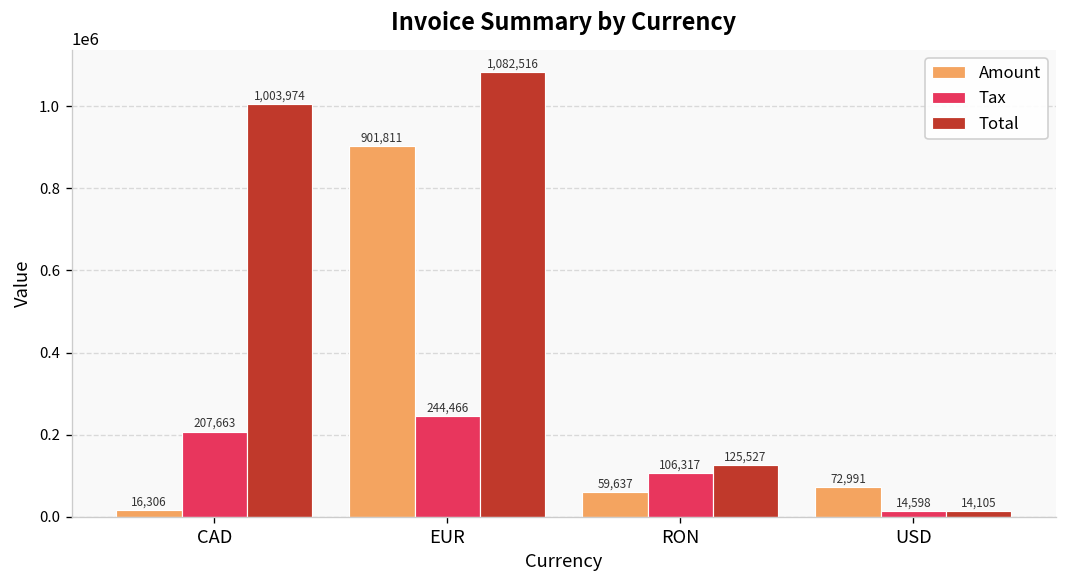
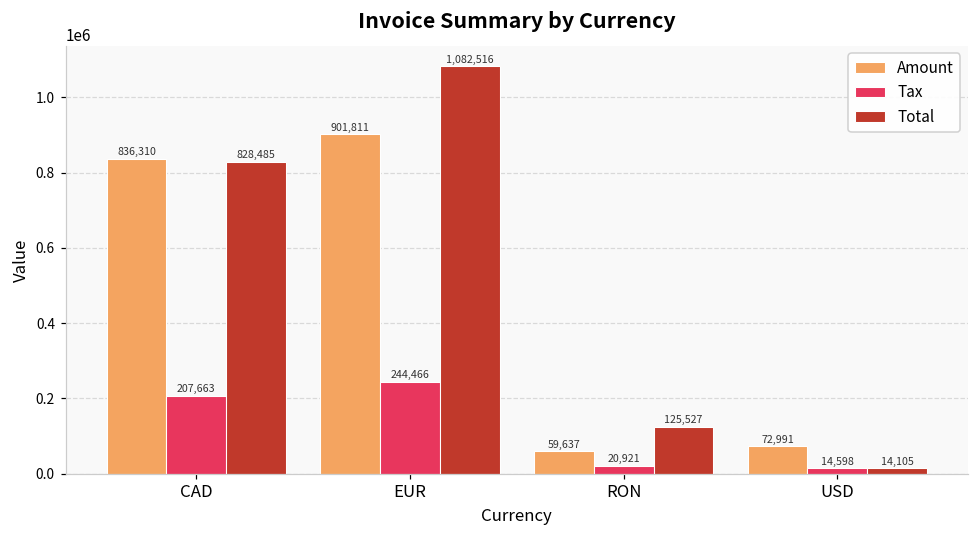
  {
    "Amount": {
-     "CAD": "16,306",
+     "CAD": "836,310",
      "EUR": "901,811",
      "RON": "59,637",
      "USD": "72,991"
    },
    "Tax": {
      "CAD": "207,663",
-     "RON": "106,317",
+     "RON": "20,921",
      "USD": "14,598"
    },
    "Total": {
-     "CAD": "1,003,974",
+     "CAD": "828,485",
      "EUR": "1,082,516",
      "RON": "125,527"
    }
  }
